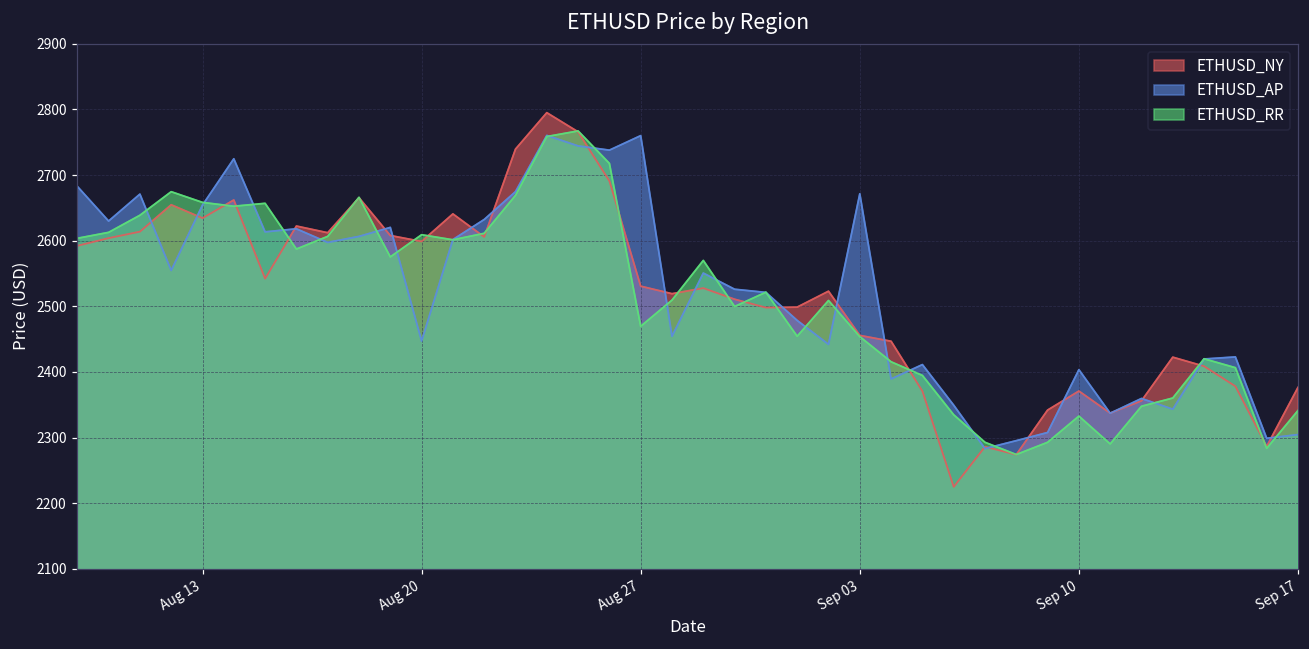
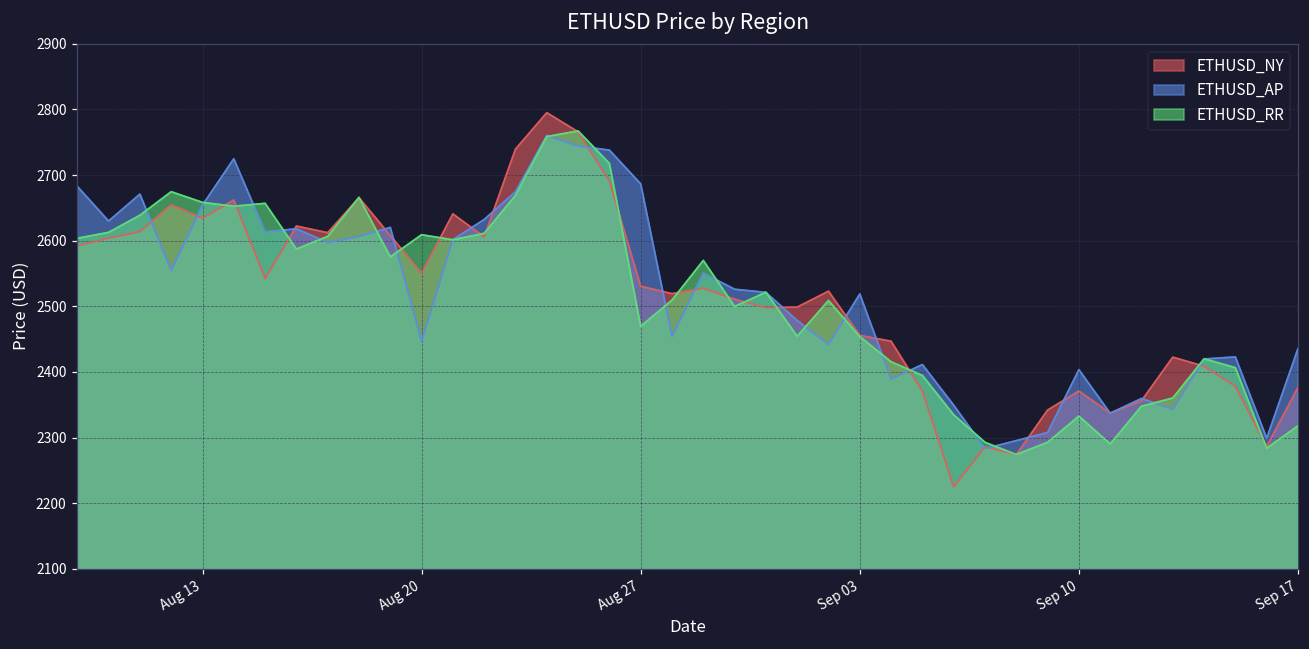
  {
    "ETHUSD_NY": {
      "Aug 13": 2630,
-     "Aug 20": 2600,
+     "Aug 20": 2550,
      "Aug 27": 2530,
      "Sep 10": 2370,
      "Sep 17": 2380
    },
    "ETHUSD_AP": {
      "Aug 20": 2450,
-     "Aug 27": 2760,
-     "Sep 03": 2670,
+     "Aug 27": 2690,
+     "Sep 03": 2520,
      "Sep 10": 2400,
-     "Sep 17": 2300
+     "Sep 17": 2440
    },
    "ETHUSD_RR": {
      "Aug 20": 2610,
      "Aug 27": 2470,
      "Sep 10": 2330,
-     "Sep 17": 2340
+     "Sep 17": 2320
    }
  }
